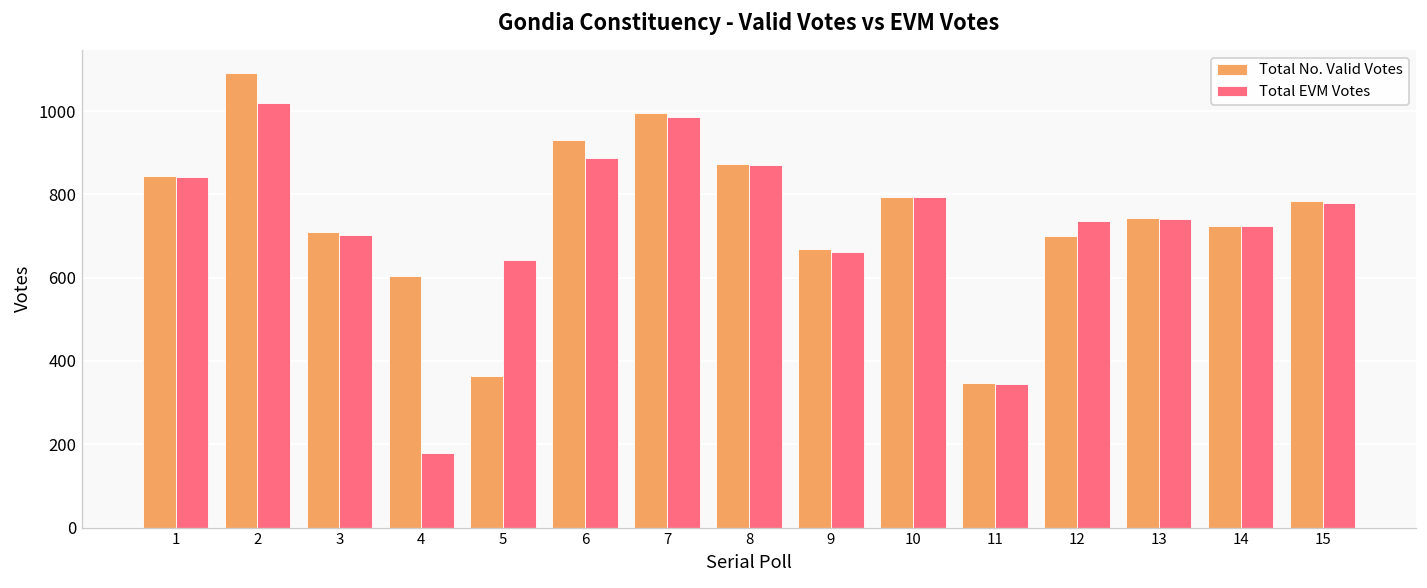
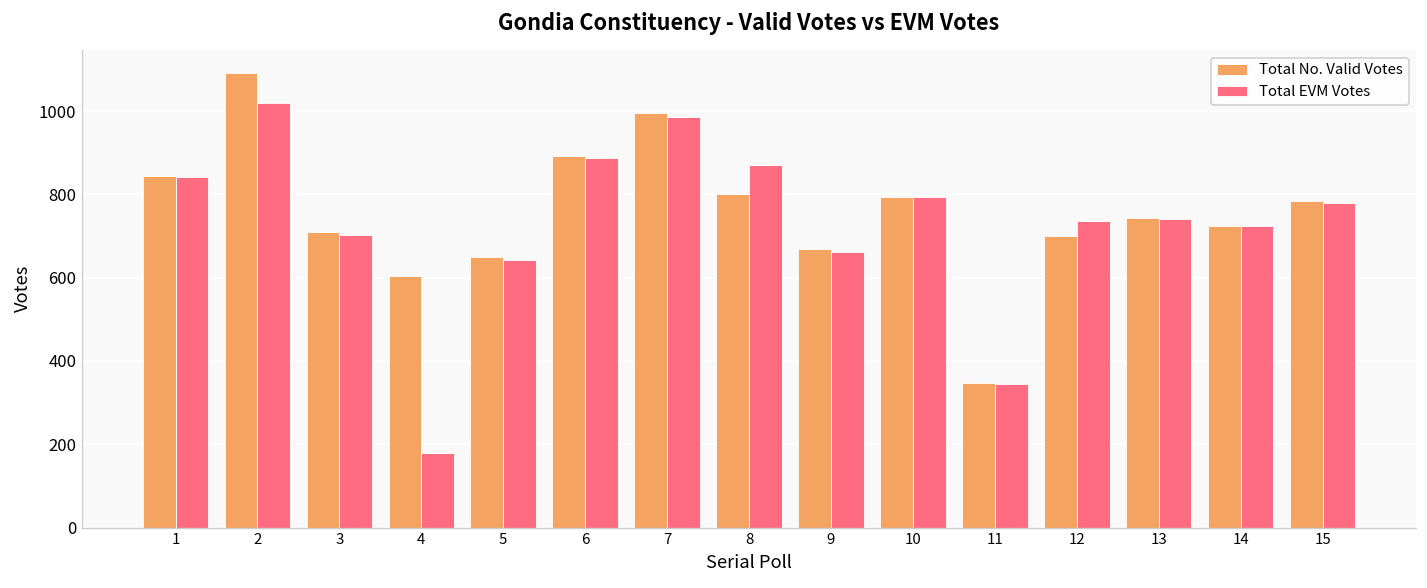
  {
    "Total No. Valid Votes": {
      "1": 850,
      "2": 1090,
      "3": 710,
      "4": 600,
-     "5": 360,
-     "6": 930,
+     "5": 650,
+     "6": 890,
      "7": 1000,
-     "8": 870,
+     "8": 800,
      "9": 670,
      "10": 790,
      "11": 350,
      "12": 700,
      "13": 740,
      "14": 730,
      "15": 780
    },
    "Total EVM Votes": {
      "1": 840,
      "2": 1020,
      "3": 700,
      "4": 180,
      "5": 640,
      "6": 890,
      "7": 990,
      "8": 870,
      "9": 660,
      "10": 790,
      "11": 350,
      "12": 740,
      "13": 740,
      "14": 720,
      "15": 780
    }
  }
